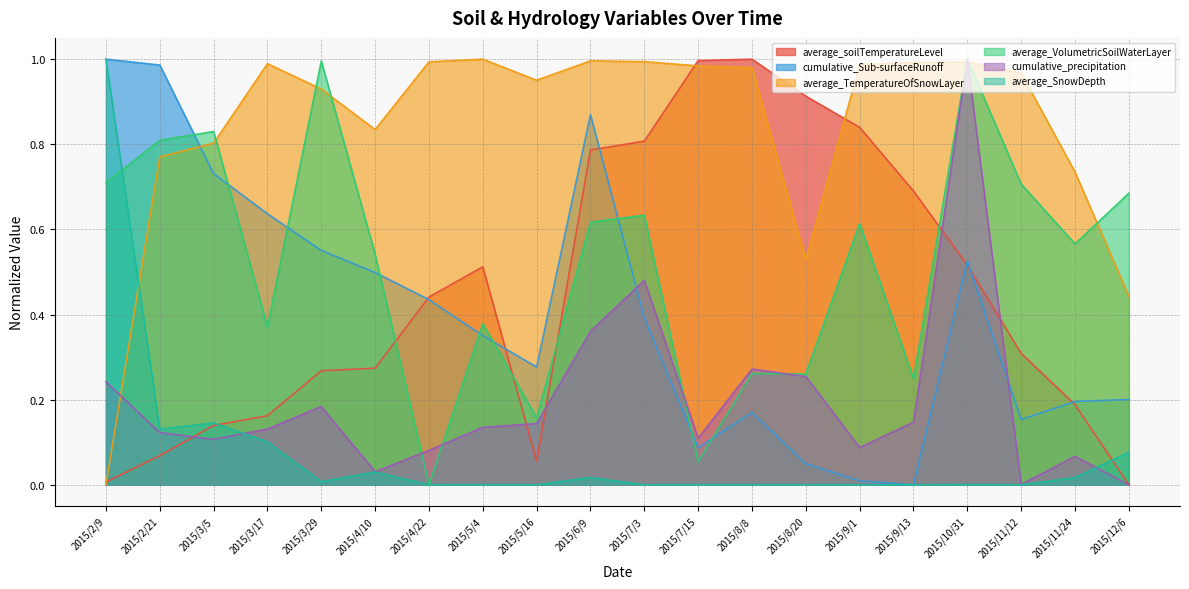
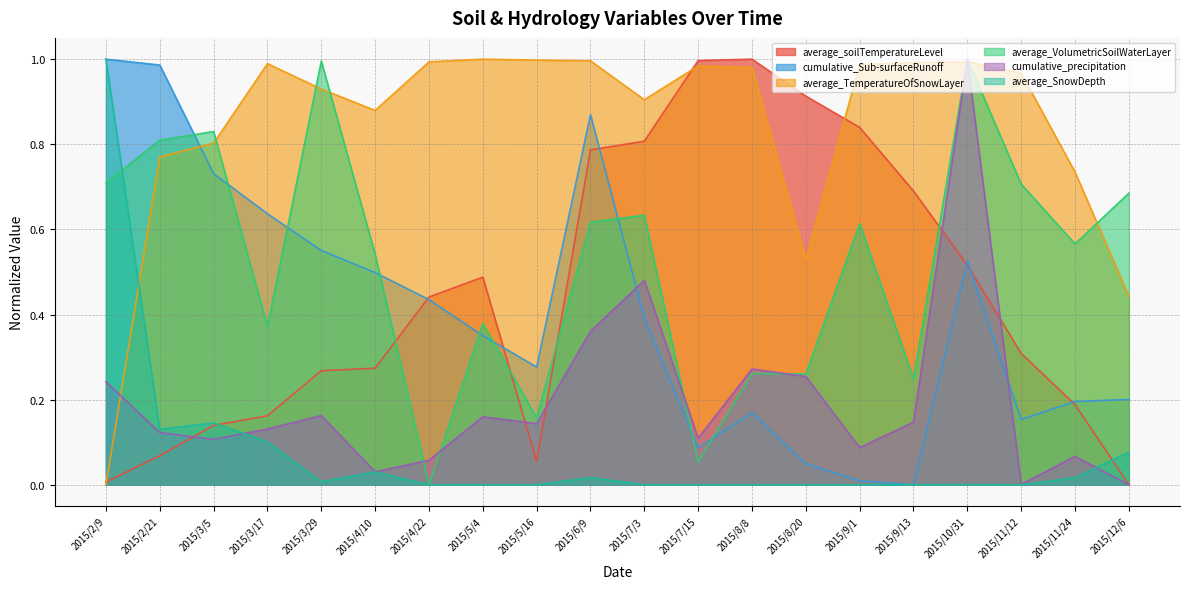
  {
    "average_soilTemperatureLevel": {
      "2015/2/9": 0.01,
      "2015/2/21": 0.07,
      "2015/3/5": 0.14,
      "2015/3/17": 0.16,
      "2015/3/29": 0.27,
      "2015/4/10": 0.27,
      "2015/4/22": 0.44,
-     "2015/5/4": 0.51,
+     "2015/5/4": 0.49,
      "2015/5/16": 0.06,
      "2015/6/9": 0.79,
      "2015/7/3": 0.81,
      "2015/7/15": 1.00,
      "2015/8/8": 1.00,
      "2015/8/20": 0.91,
      "2015/9/1": 0.84,
      "2015/9/13": 0.69,
      "2015/10/31": 0.52,
      "2015/11/12": 0.31,
      "2015/11/24": 0.19
    },
    "cumulative_Sub-surfaceRunoff": {
      "2015/2/21": 0.99,
      "2015/3/5": 0.73,
      "2015/3/17": 0.64,
      "2015/3/29": 0.55,
      "2015/4/10": 0.50,
      "2015/4/22": 0.43,
      "2015/5/4": 0.35,
      "2015/5/16": 0.28,
      "2015/6/9": 0.87,
      "2015/7/3": 0.39,
      "2015/7/15": 0.09,
      "2015/8/8": 0.17,
      "2015/8/20": 0.05,
      "2015/9/1": 0.01,
      "2015/10/31": 0.53,
      "2015/11/12": 0.15,
      "2015/11/24": 0.20,
      "2015/12/6": 0.20
    },
    "average_TemperatureOfSnowLayer": {
      "2015/2/9": 0.00,
      "2015/2/21": 0.77,
      "2015/3/5": 0.80,
      "2015/3/17": 0.99,
      "2015/3/29": 0.93,
-     "2015/4/10": 0.83,
+     "2015/4/10": 0.88,
      "2015/4/22": 0.99,
      "2015/5/4": 1.00,
-     "2015/5/16": 0.95,
+     "2015/5/16": 1.00,
      "2015/6/9": 1.00,
-     "2015/7/3": 0.99,
+     "2015/7/3": 0.90,
      "2015/7/15": 0.98,
      "2015/8/8": 0.98,
      "2015/8/20": 0.53,
      "2015/11/24": 0.73,
      "2015/12/6": 0.44
    },
    "cumulative_precipitation": {
      "2015/2/9": 0.24,
      "2015/2/21": 0.12,
      "2015/3/5": 0.11,
      "2015/3/17": 0.13,
-     "2015/3/29": 0.18,
-     "2015/4/22": 0.08,
-     "2015/5/4": 0.14,
+     "2015/3/29": 0.16,
+     "2015/4/22": 0.06,
+     "2015/5/4": 0.16,
      "2015/5/16": 0.14,
      "2015/6/9": 0.36,
      "2015/7/3": 0.48,
      "2015/7/15": 0.11,
      "2015/8/8": 0.27,
      "2015/9/1": 0.09,
      "2015/9/13": 0.15,
      "2015/11/24": 0.07
    }
  }
